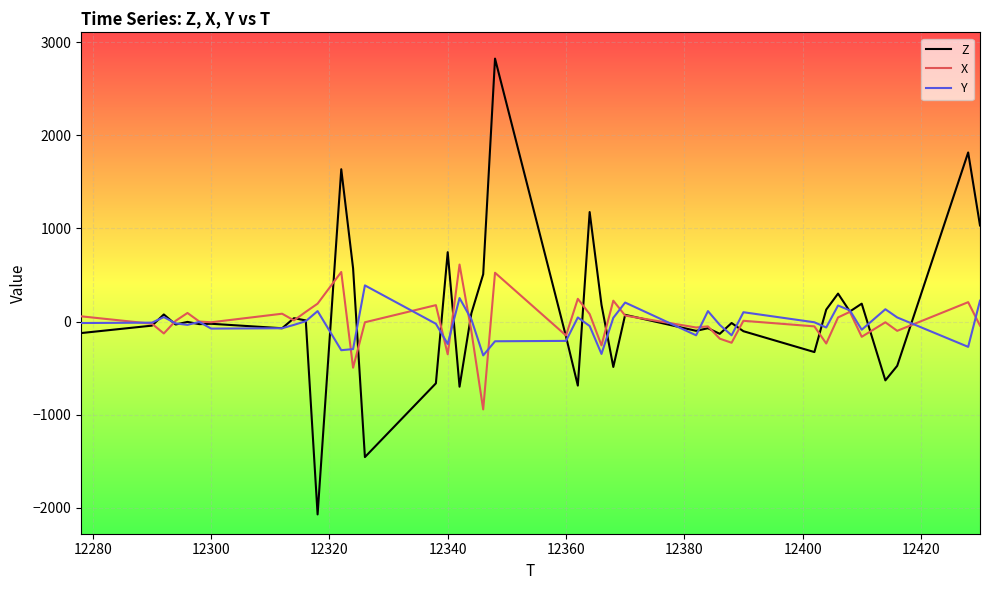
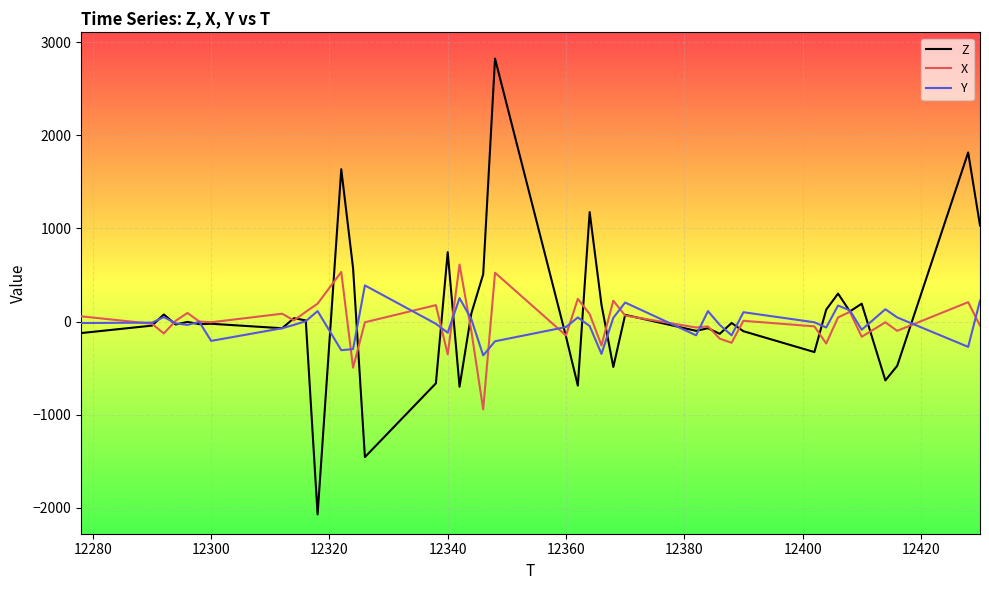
  {
    "Z": {
      "12340": 700
    },
    "X": {
      "12340": -400
    },
    "Y": {
-     "12300": -100,
-     "12340": -200,
-     "12360": -200
+     "12300": -200,
+     "12340": -100,
+     "12360": -100
    }
  }
